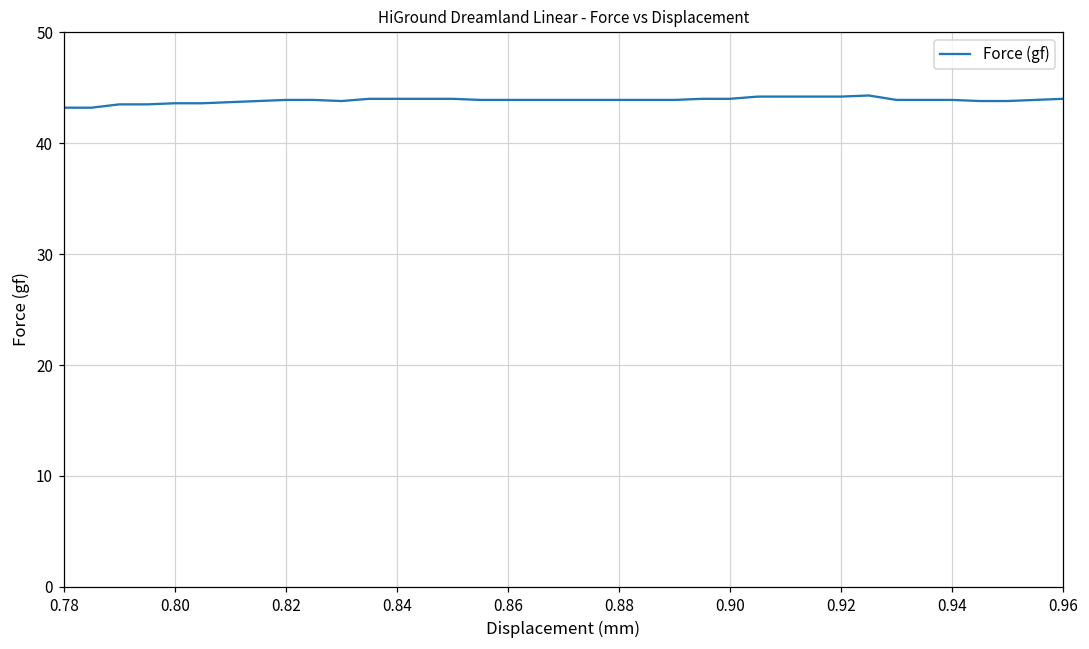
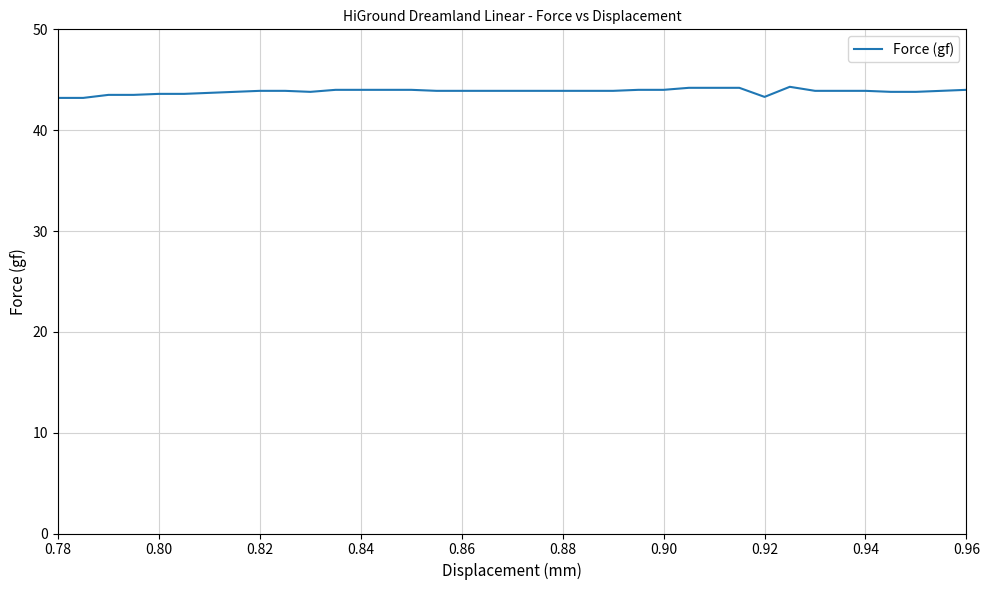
  {
    "0.78": 43.2,
    "0.80": 43.6,
    "0.82": 43.9,
    "0.86": 43.9,
    "0.88": 43.9,
    "0.90": 44.0,
-   "0.92": 44.2,
+   "0.92": 43.3,
    "0.94": 43.9,
    "0.96": 44.0
  }
